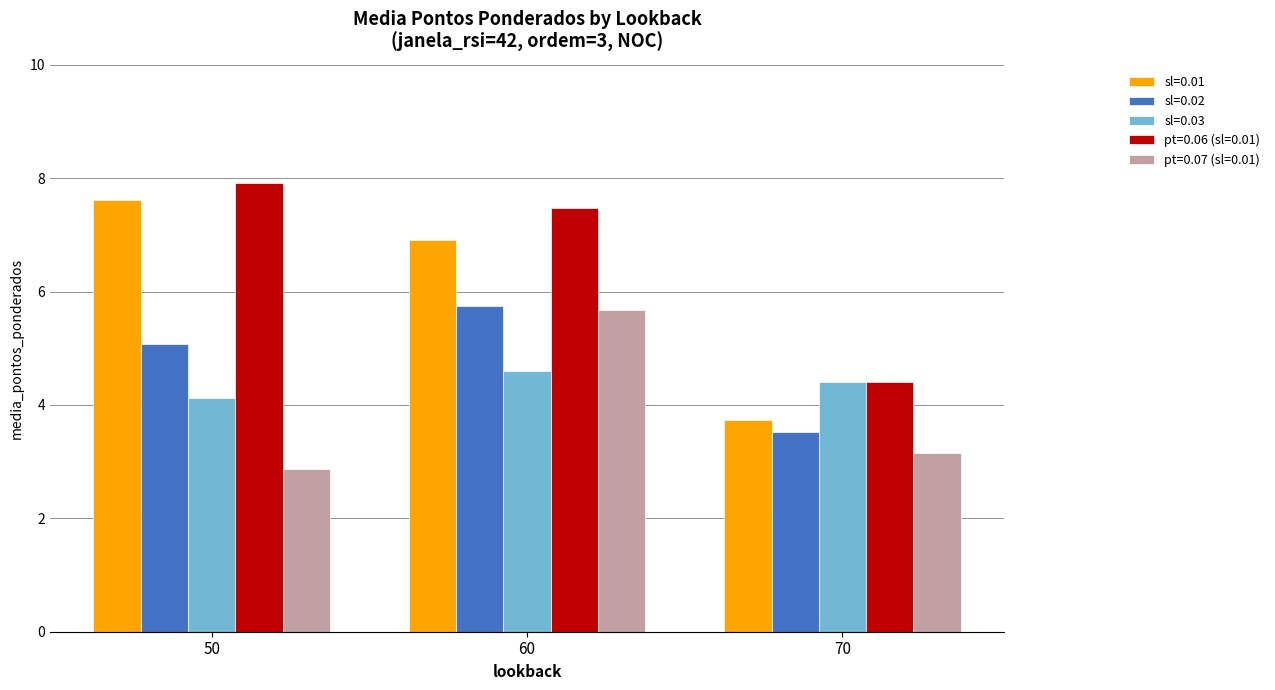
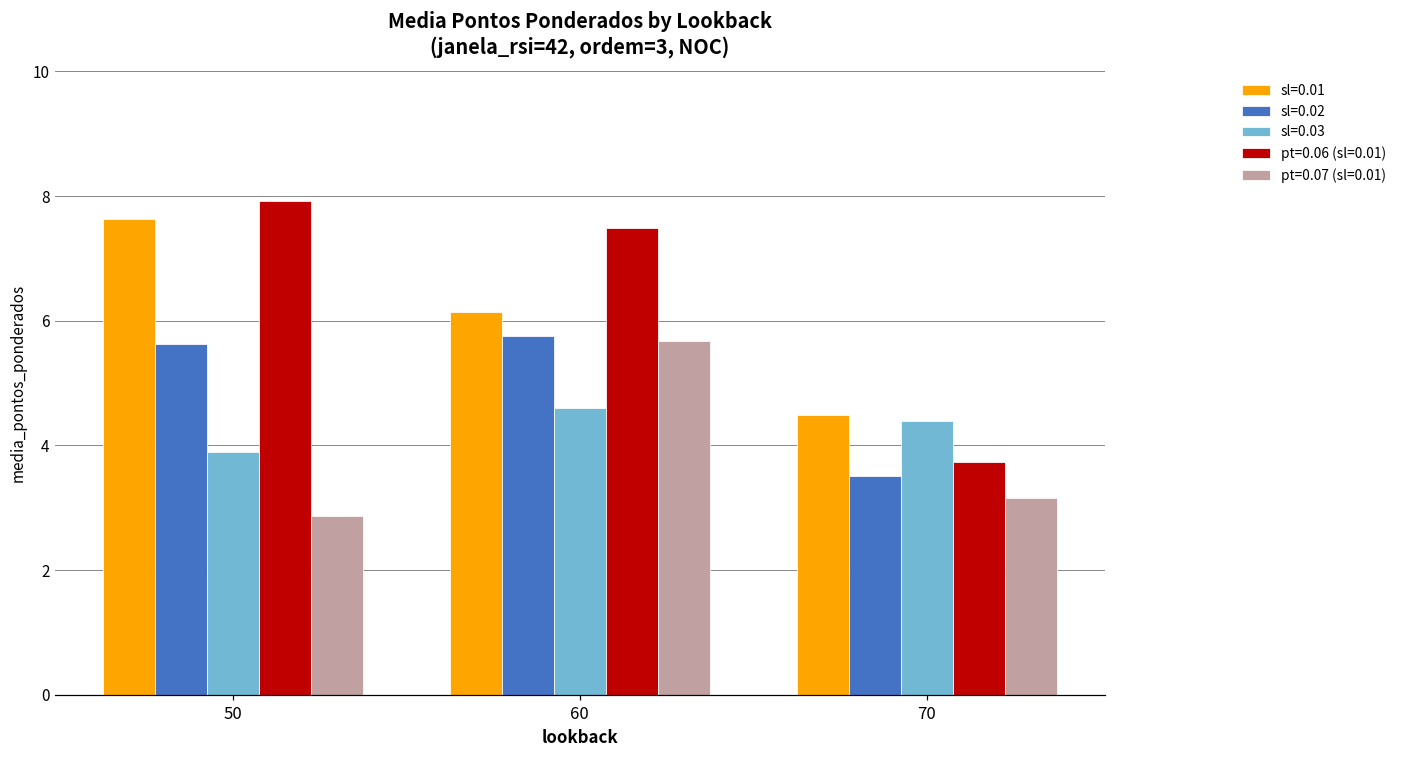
  {
    "sl=0.01": {
      "50": 7.6,
-     "60": 6.9,
-     "70": 3.7
+     "60": 6.1,
+     "70": 4.5
    },
    "sl=0.02": {
-     "50": 5.1,
+     "50": 5.6,
      "60": 5.8,
      "70": 3.5
    },
    "sl=0.03": {
-     "50": 4.1,
+     "50": 3.9,
      "60": 4.6,
      "70": 4.4
    },
    "pt=0.06 (sl=0.01)": {
      "50": 7.9,
      "60": 7.5,
-     "70": 4.4
+     "70": 3.7
    },
    "pt=0.07 (sl=0.01)": {
      "50": 2.9,
      "60": 5.7,
      "70": 3.2
    }
  }
